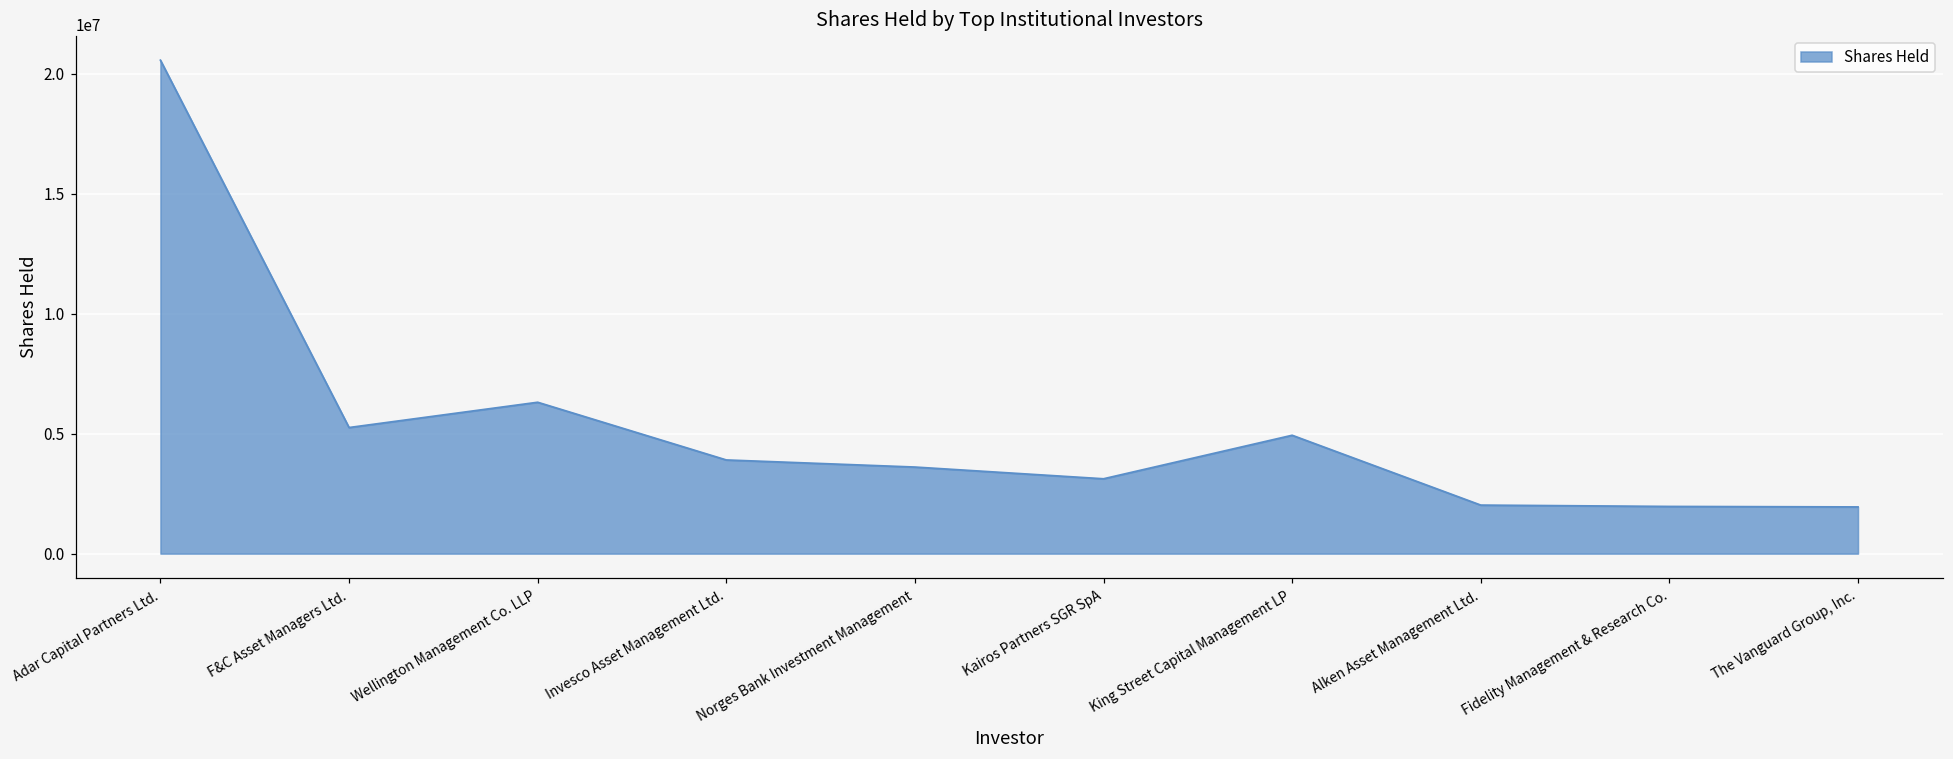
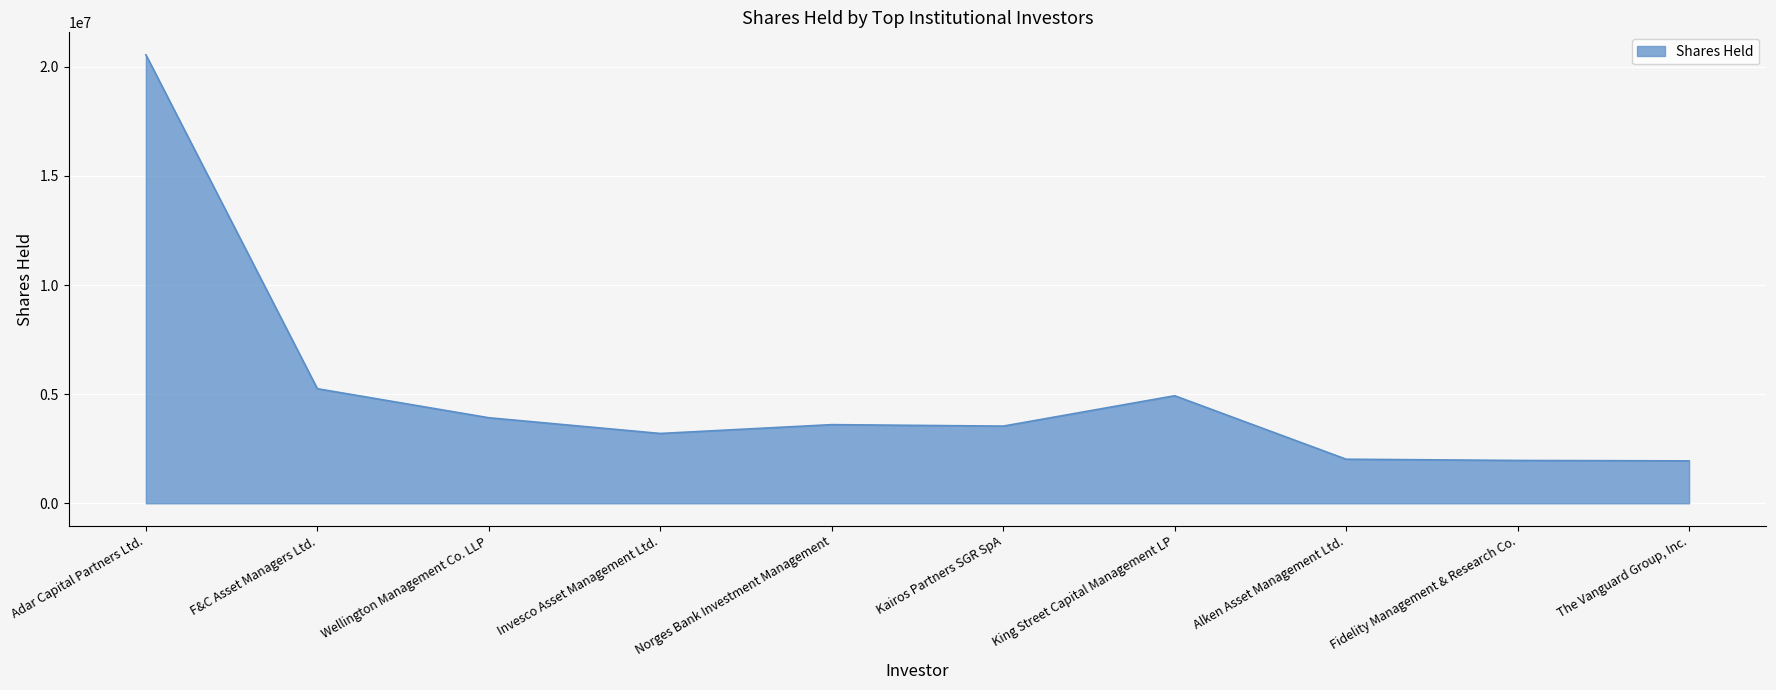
  {
    "Adar Capital Partners Ltd.": 20600000,
    "F&C Asset Managers Ltd.": 5300000,
-   "Wellington Management Co. LLP": 6300000,
-   "Invesco Asset Management Ltd.": 3900000,
+   "Wellington Management Co. LLP": 3900000,
+   "Invesco Asset Management Ltd.": 3200000,
    "Norges Bank Investment Management": 3600000,
-   "Kairos Partners SGR SpA": 3100000,
+   "Kairos Partners SGR SpA": 3500000,
    "King Street Capital Management LP": 4900000,
    "Alken Asset Management Ltd.": 2000000,
    "Fidelity Management & Research Co.": 2000000,
    "The Vanguard Group, Inc.": 1900000
  }
